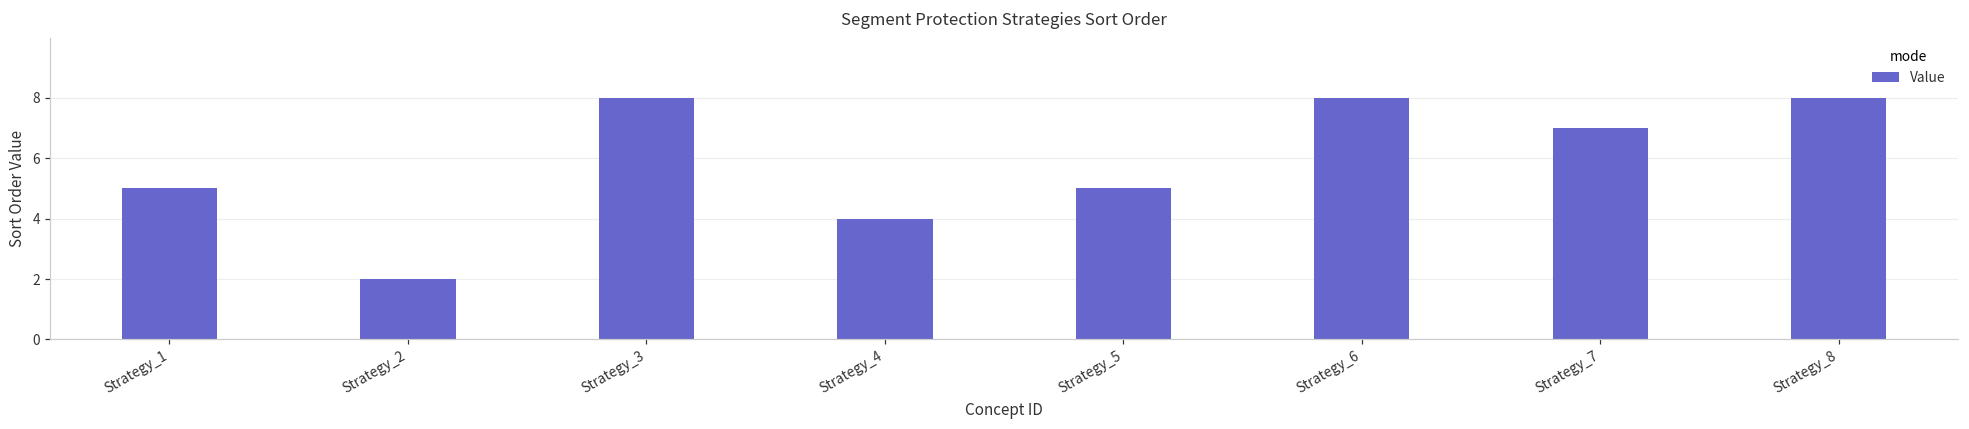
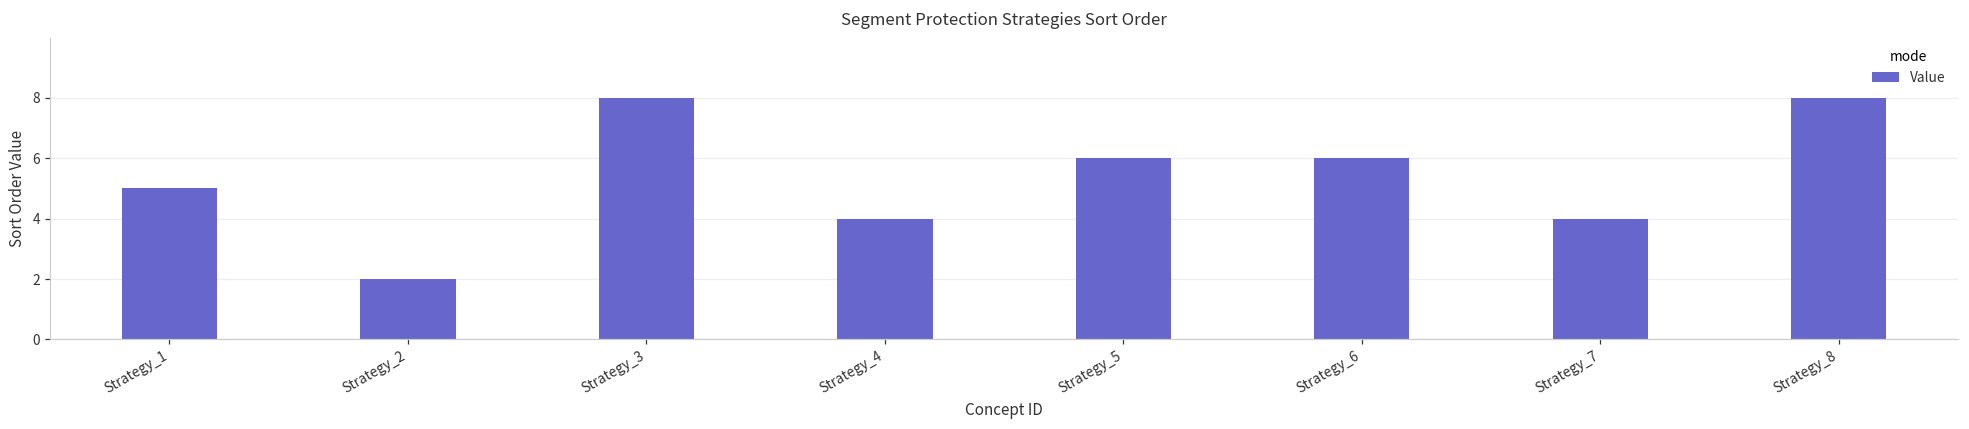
  {
    "Strategy_1": 5,
    "Strategy_2": 2,
    "Strategy_3": 8,
    "Strategy_4": 4,
-   "Strategy_5": 5,
-   "Strategy_6": 8,
-   "Strategy_7": 7,
+   "Strategy_5": 6,
+   "Strategy_6": 6,
+   "Strategy_7": 4,
    "Strategy_8": 8
  }
